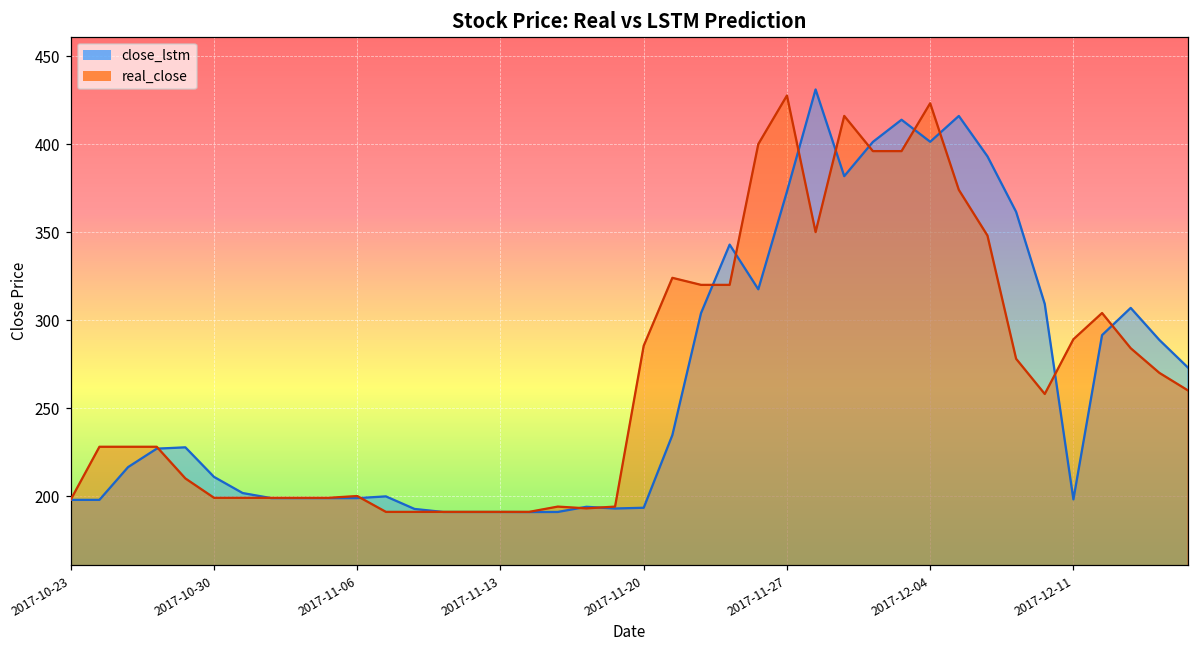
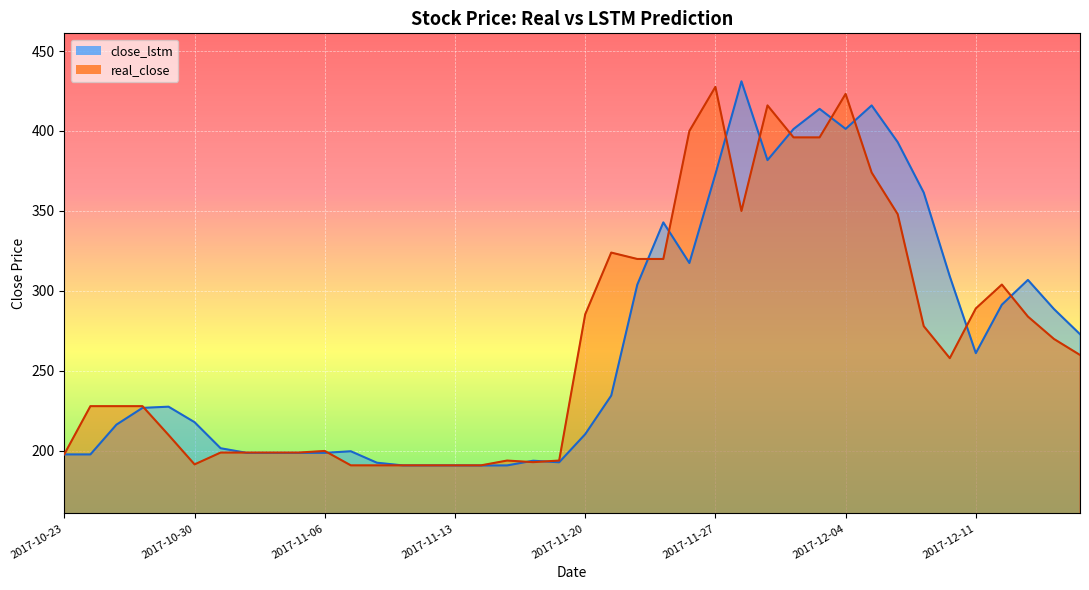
  {
    "close_lstm": {
-     "2017-10-30": 211,
-     "2017-11-20": 193,
+     "2017-10-30": 218,
+     "2017-11-20": 210,
      "2017-11-27": 373,
      "2017-12-04": 401,
-     "2017-12-11": 198
+     "2017-12-11": 261
    },
    "real_close": {
-     "2017-10-30": 199,
+     "2017-10-30": 192,
      "2017-11-20": 285,
      "2017-11-27": 428,
      "2017-12-04": 423,
      "2017-12-11": 289
    }
  }
